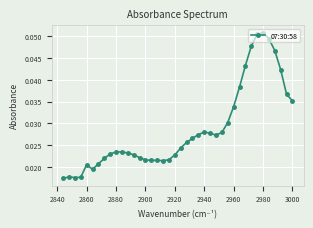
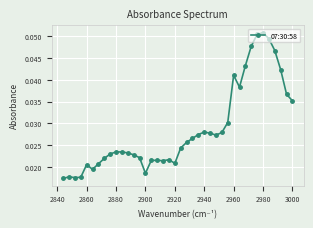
  {
    "2860": 0.021,
    "2880": 0.023,
-   "2900": 0.022,
-   "2920": 0.023,
+   "2900": 0.019,
+   "2920": 0.021,
    "2940": 0.028,
-   "2960": 0.034,
+   "2960": 0.041,
    "3000": 0.035
  }
